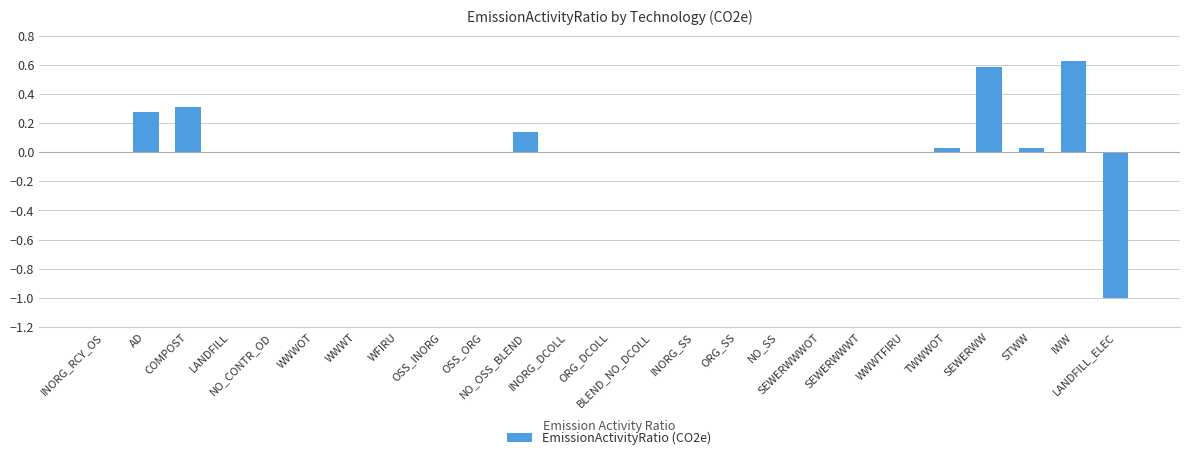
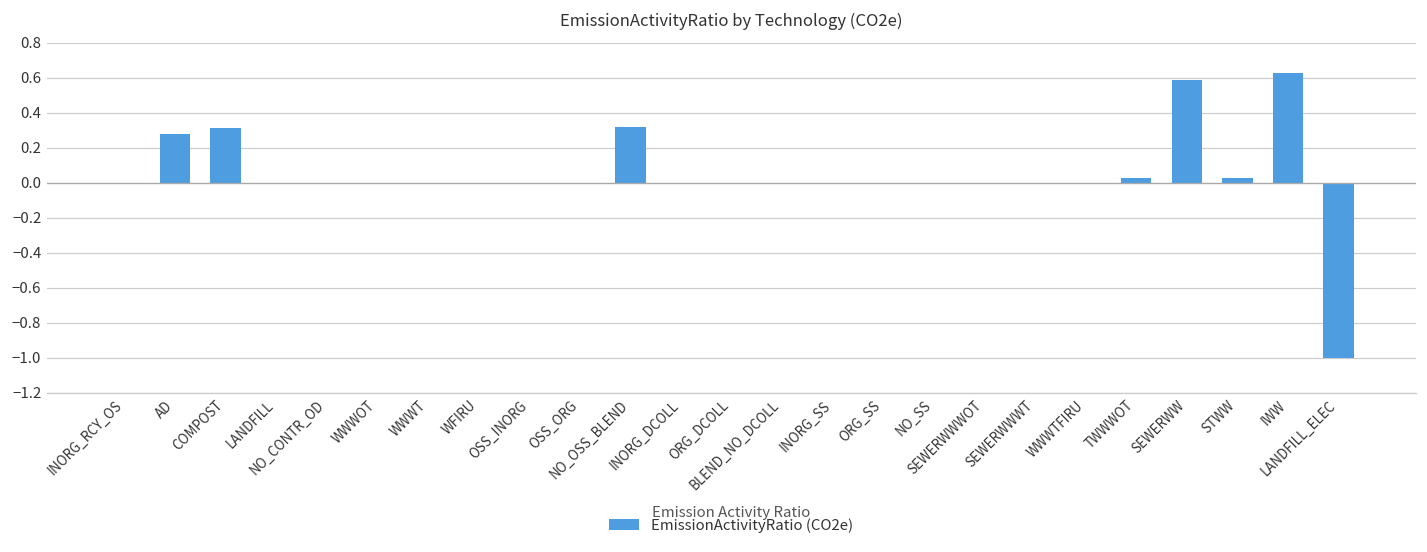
  {
    "INORG_RCY_OS": 0.00,
    "AD": 0.28,
    "COMPOST": 0.31,
    "LANDFILL": 0.00,
    "NO_CONTR_OD": 0.00,
    "WWWOT": 0.00,
    "WWWT": 0.00,
    "WFIRU": 0.00,
    "OSS_INORG": 0.00,
    "OSS_ORG": 0.00,
-   "NO_OSS_BLEND": 0.14,
+   "NO_OSS_BLEND": 0.32,
    "INORG_DCOLL": 0.00,
    "ORG_DCOLL": 0.00,
    "BLEND_NO_DCOLL": 0.00,
    "INORG_SS": 0.00,
    "ORG_SS": 0.00,
    "NO_SS": 0.00,
    "SEWERWWWOT": 0.00,
    "SEWERWWWT": 0.00,
    "WWWTFIRU": 0.00,
    "TWWWOT": 0.03,
    "SEWERWW": 0.59,
    "STWW": 0.03,
    "IWW": 0.63,
    "LANDFILL_ELEC": -1.00
  }
